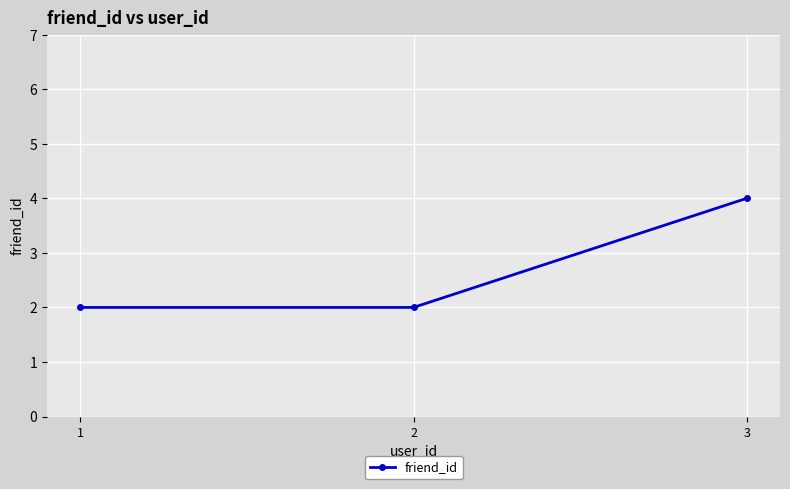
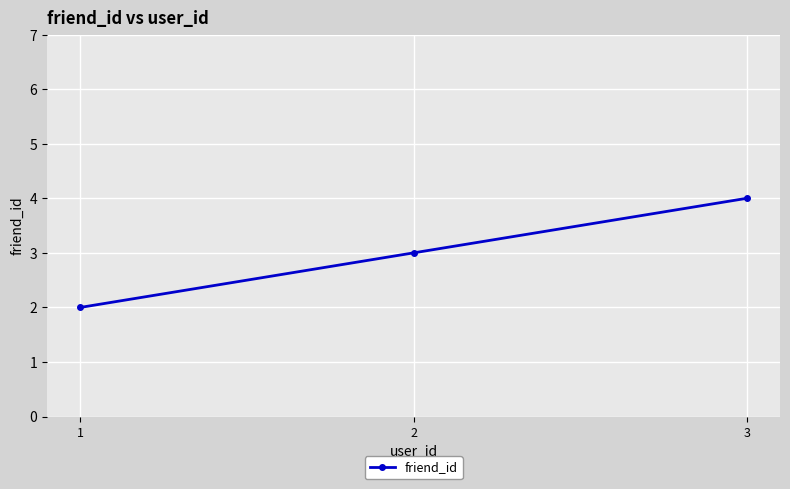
  {
    "1": 2,
-   "2": 2,
+   "2": 3,
    "3": 4
  }
